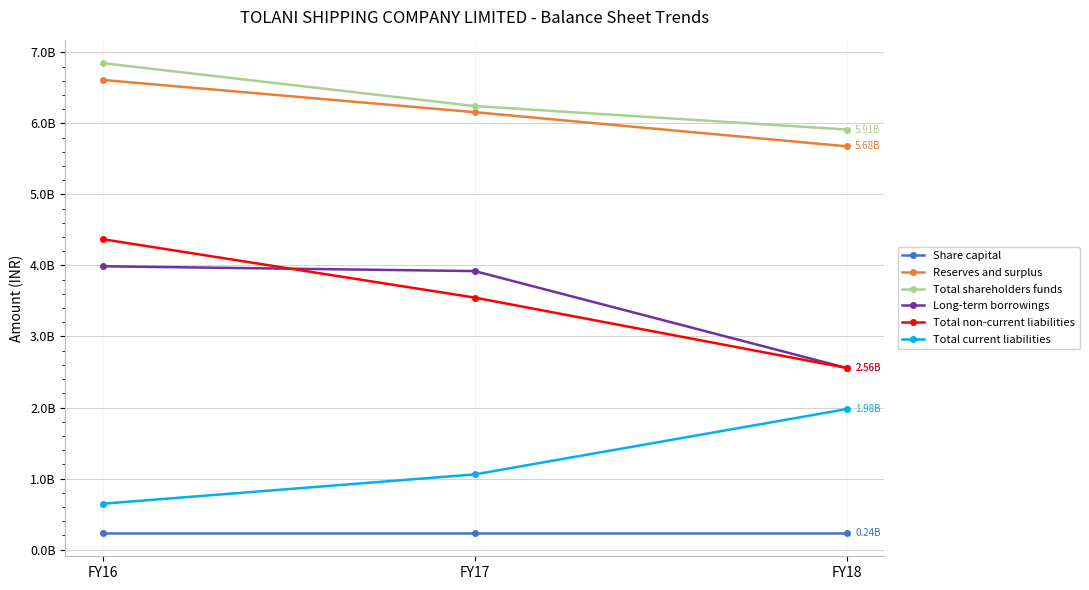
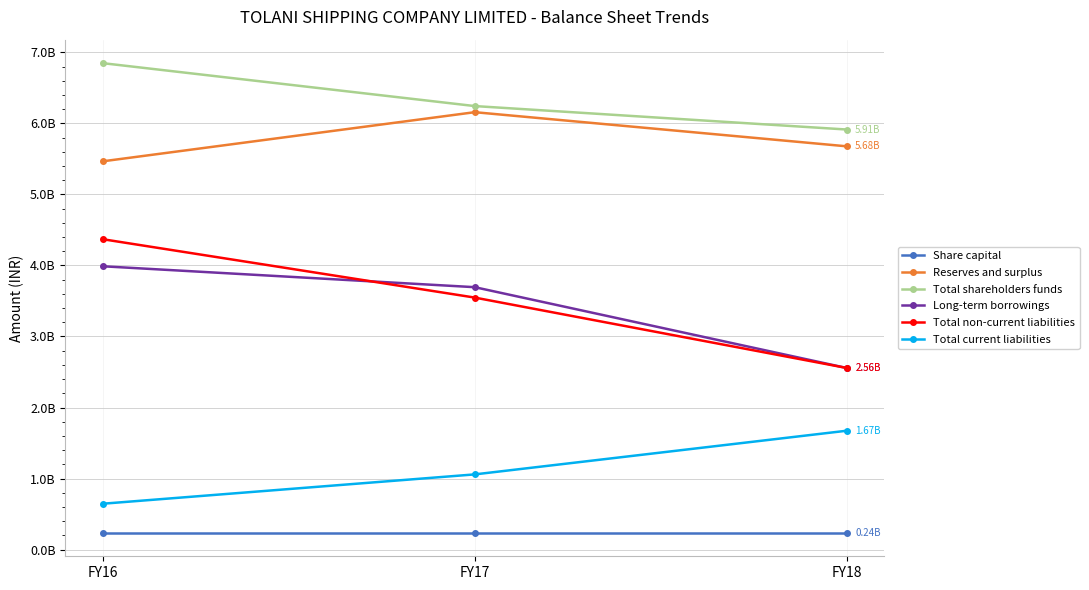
  {
    "Share capital": {
      "FY18": "0.24B"
    },
    "Reserves and surplus": {
-     "FY16": "6600000000",
+     "FY16": "5500000000",
      "FY17": "6200000000"
    },
    "Total shareholders funds": {
      "FY18": "5.91B"
    },
    "Long-term borrowings": {
      "FY16": "4000000000",
-     "FY17": "3900000000"
+     "FY17": "3700000000"
    },
    "Total non-current liabilities": {
      "FY16": "4400000000",
      "FY17": "3500000000"
    },
    "Total current liabilities": {
-     "FY18": "1.98B"
+     "FY18": "1.67B"
    }
  }
